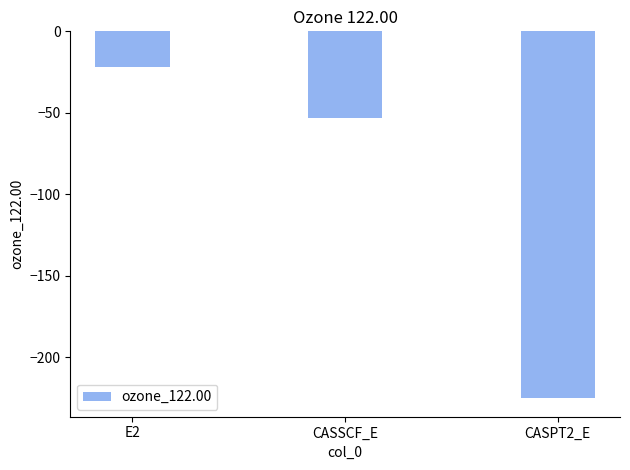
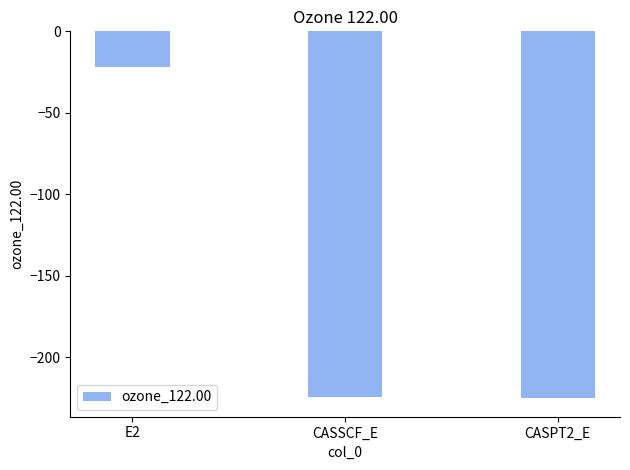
  {
    "E2": -22,
-   "CASSCF_E": -53,
+   "CASSCF_E": -225,
    "CASPT2_E": -225
  }
